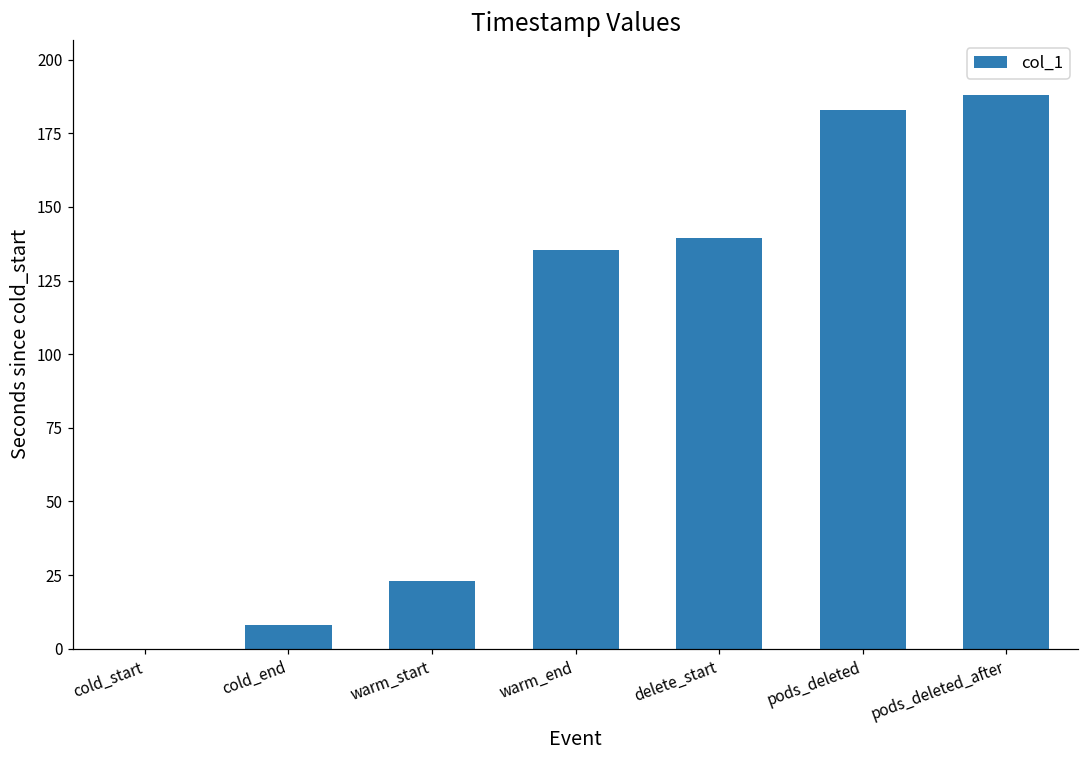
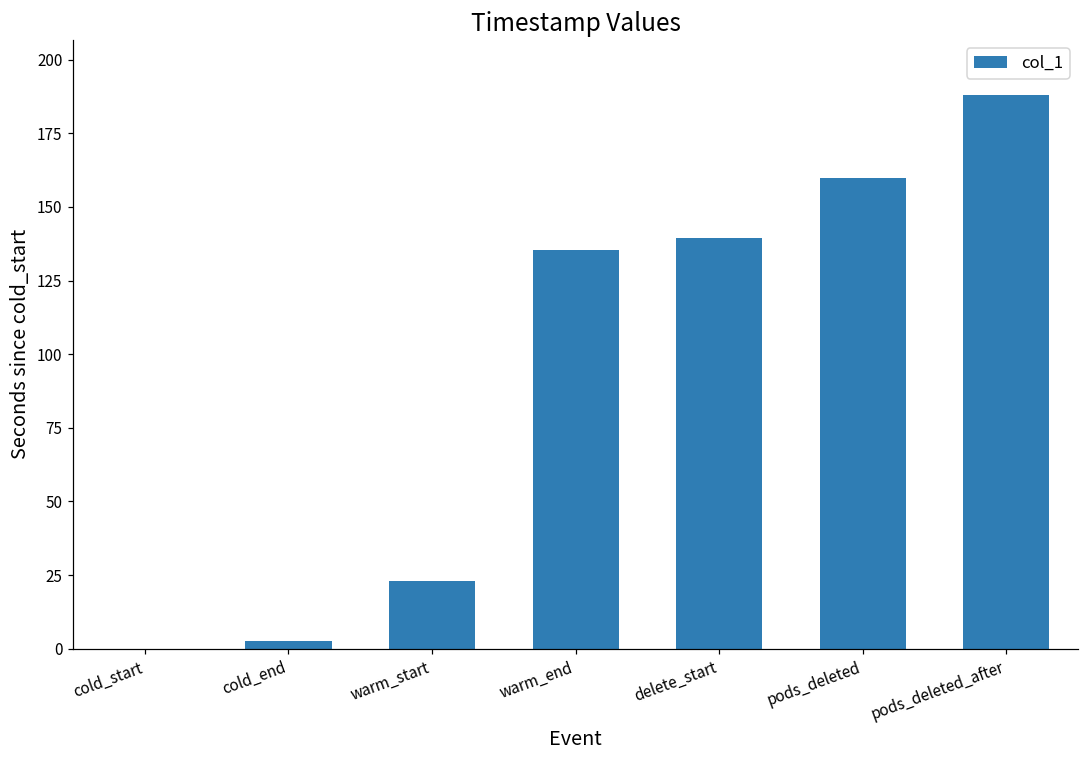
  {
    "cold_start": 0,
-   "cold_end": 8,
+   "cold_end": 3,
    "warm_start": 23,
    "warm_end": 135,
    "delete_start": 139,
-   "pods_deleted": 183,
+   "pods_deleted": 160,
    "pods_deleted_after": 188
  }
